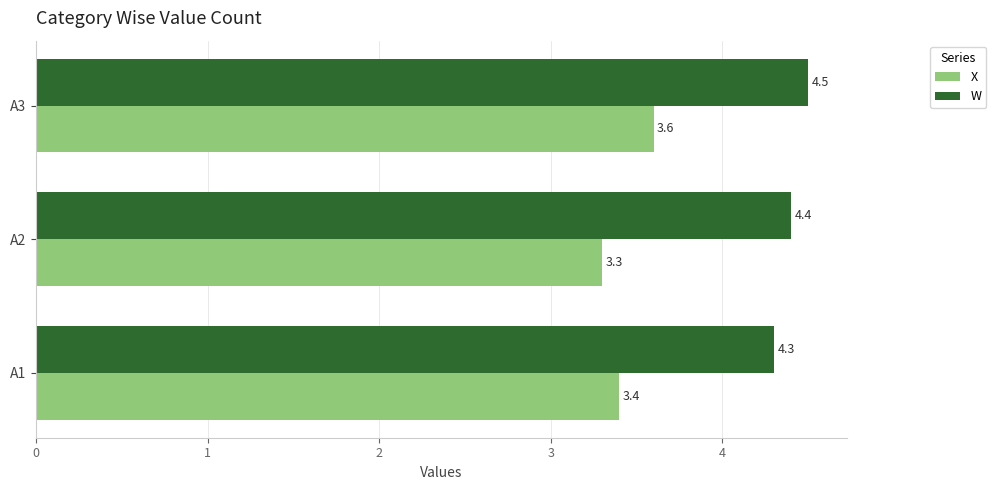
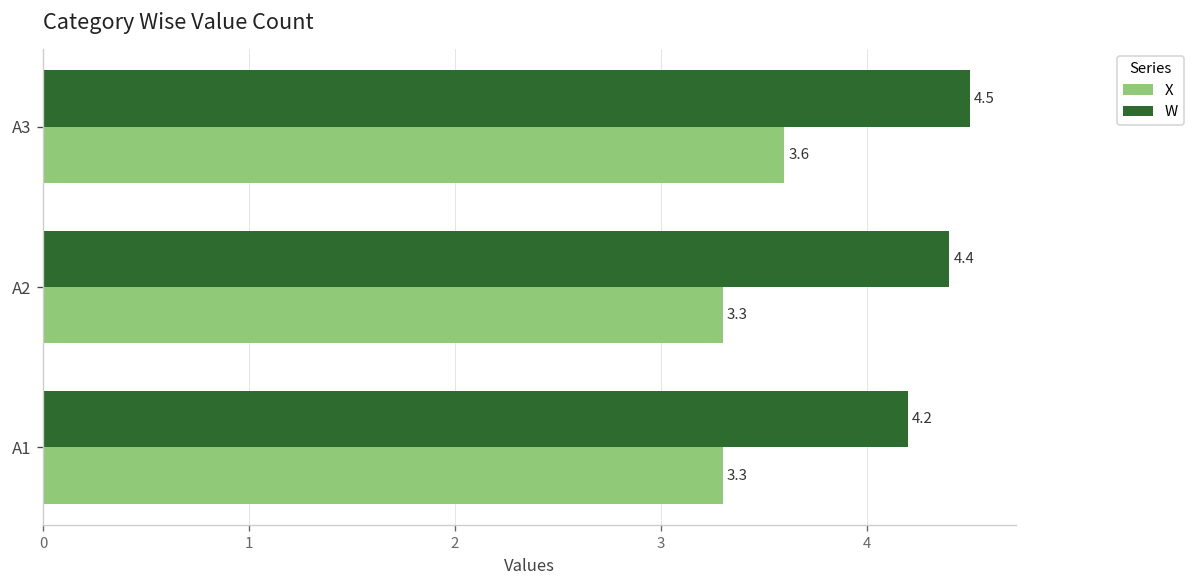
  {
    "X": {
      "A3": 3.6,
      "A2": 3.3,
-     "A1": 3.4
+     "A1": 3.3
    },
    "W": {
      "A3": 4.5,
      "A2": 4.4,
-     "A1": 4.3
+     "A1": 4.2
    }
  }
